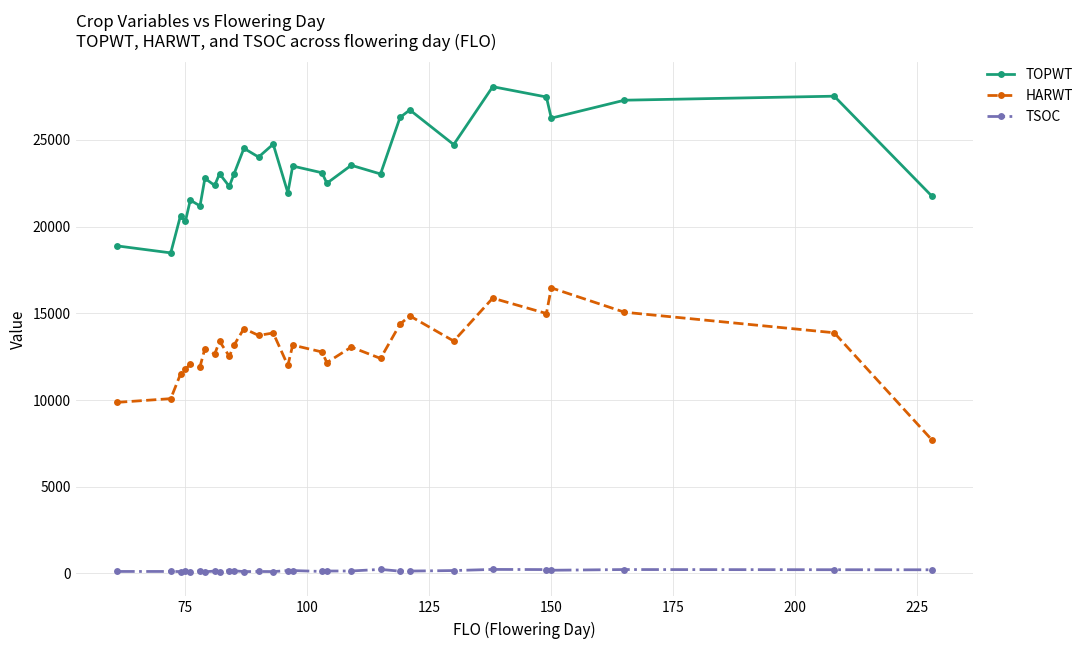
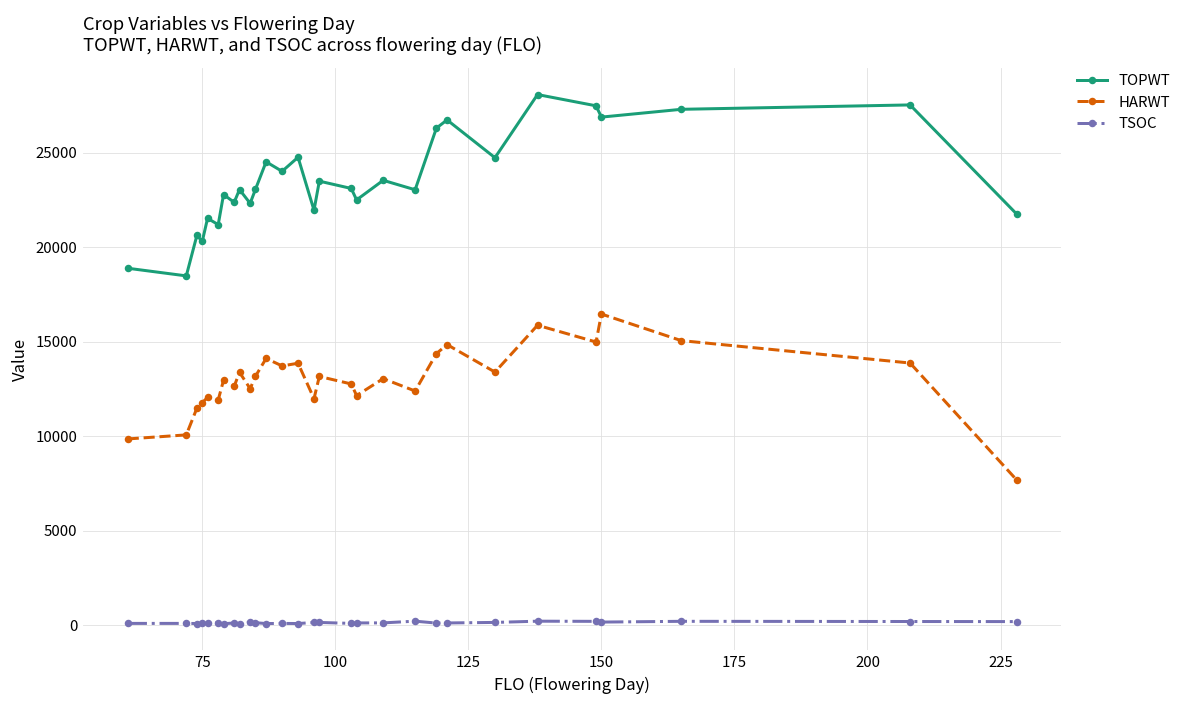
  {
    "TOPWT": {
      "75": 20300,
-     "150": 26300
+     "150": 26900
    },
    "HARWT": {
      "75": 11800,
      "150": 16500
    },
    "TSOC": {
      "75": 100,
      "150": 200
    }
  }
